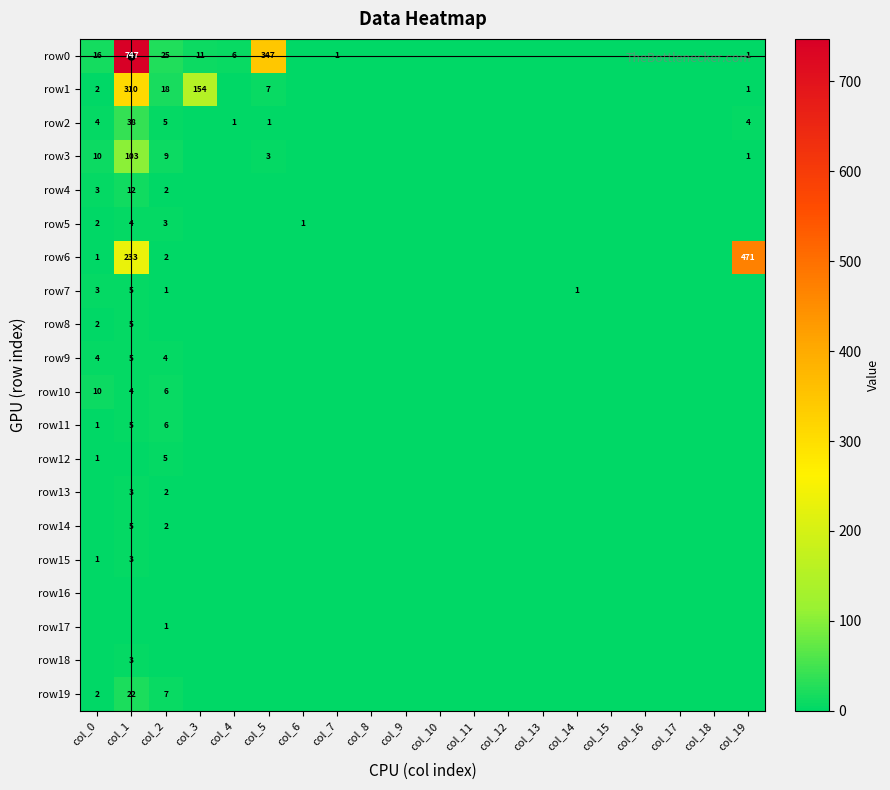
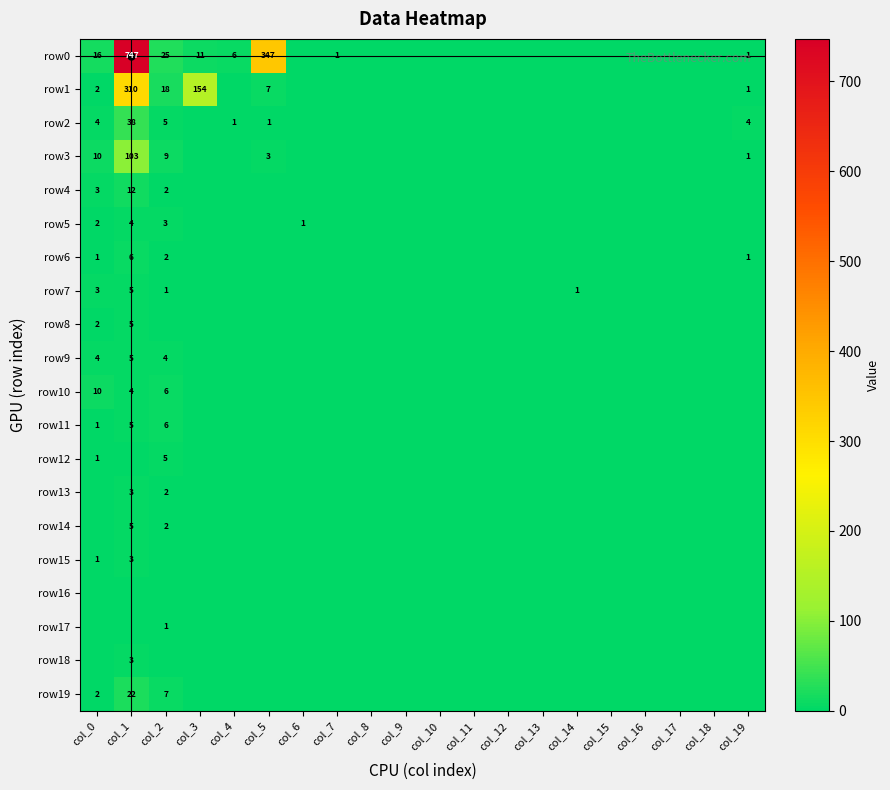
  {
    "row0": {
      "col_0": 16,
      "col_2": 25,
      "col_3": 11,
      "col_4": 6,
      "col_5": 347,
      "col_7": 1
    },
    "row1": {
      "col_0": 2,
      "col_1": 310,
      "col_2": 18,
      "col_3": 154,
      "col_5": 7,
      "col_19": 1
    },
    "row2": {
      "col_0": 4,
      "col_1": 38,
      "col_2": 5,
      "col_4": 1,
      "col_5": 1,
      "col_19": 4
    },
    "row3": {
      "col_0": 10,
      "col_1": 103,
      "col_2": 9,
      "col_5": 3,
      "col_19": 1
    },
    "row4": {
      "col_0": 3,
      "col_1": 12,
      "col_2": 2
    },
    "row5": {
      "col_0": 2,
      "col_1": 4,
      "col_2": 3,
      "col_6": 1
    },
    "row6": {
      "col_0": 1,
-     "col_1": 233,
+     "col_1": 6,
      "col_2": 2,
-     "col_19": 471
+     "col_19": 1
    },
    "row7": {
      "col_0": 3,
      "col_1": 5,
      "col_2": 1,
      "col_14": 1
    },
    "row8": {
      "col_0": 2,
      "col_1": 5
    },
    "row9": {
      "col_0": 4,
      "col_1": 5,
      "col_2": 4
    },
    "row10": {
      "col_0": 10,
      "col_1": 4,
      "col_2": 6
    },
    "row11": {
      "col_0": 1,
      "col_1": 5,
      "col_2": 6
    },
    "row12": {
      "col_0": 1,
      "col_2": 5
    },
    "row13": {
      "col_1": 3,
      "col_2": 2
    },
    "row14": {
      "col_1": 5,
      "col_2": 2
    },
    "row15": {
      "col_0": 1,
      "col_1": 3
    },
    "row17": {
      "col_2": 1
    },
    "row18": {
      "col_1": 3
    },
    "row19": {
      "col_0": 2,
      "col_1": 22,
      "col_2": 7
    }
  }
